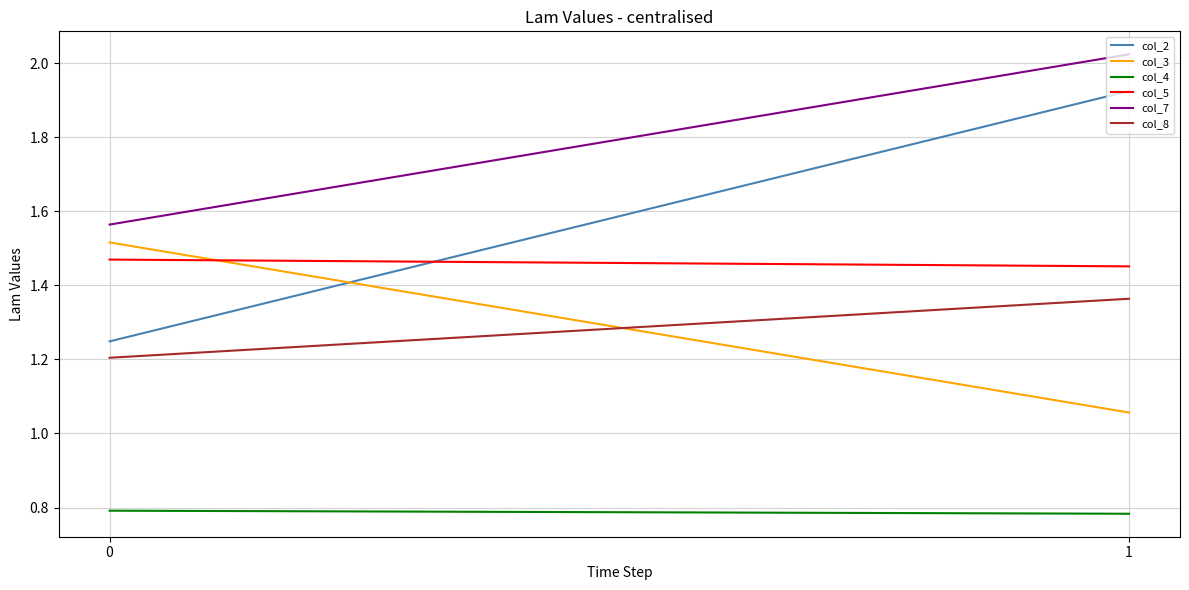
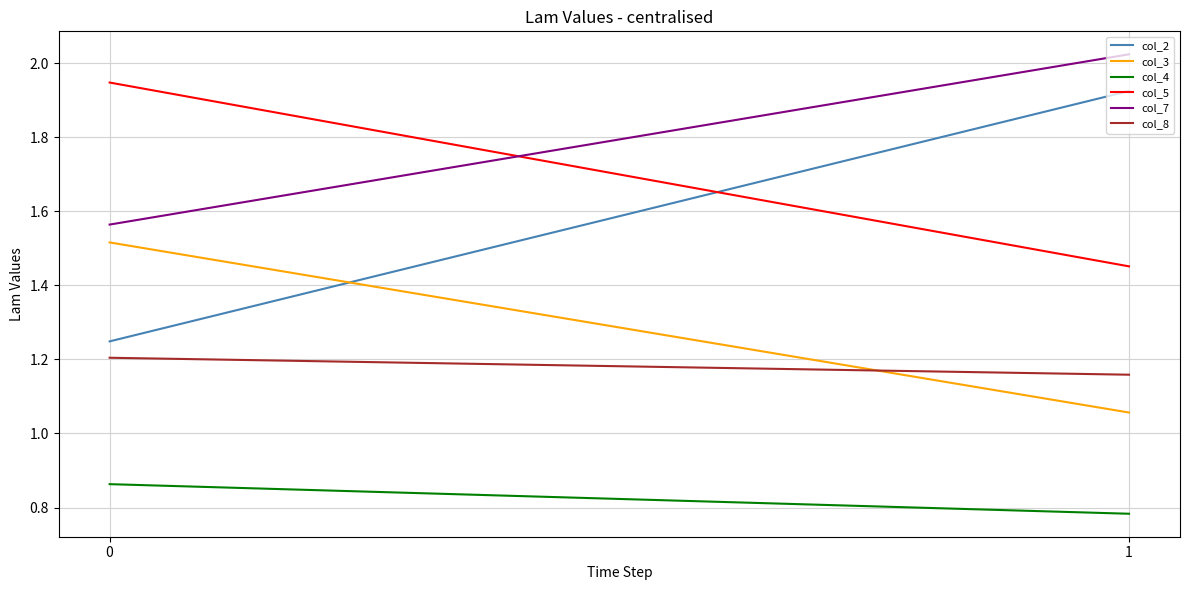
  {
    "col_2": {
      "0": 1.25
    },
    "col_3": {
      "0": 1.52,
      "1": 1.06
    },
    "col_4": {
-     "0": 0.79,
+     "0": 0.86,
      "1": 0.78
    },
    "col_5": {
-     "0": 1.47,
+     "0": 1.95,
      "1": 1.45
    },
    "col_7": {
      "0": 1.56
    },
    "col_8": {
      "0": 1.20,
-     "1": 1.36
+     "1": 1.16
    }
  }
